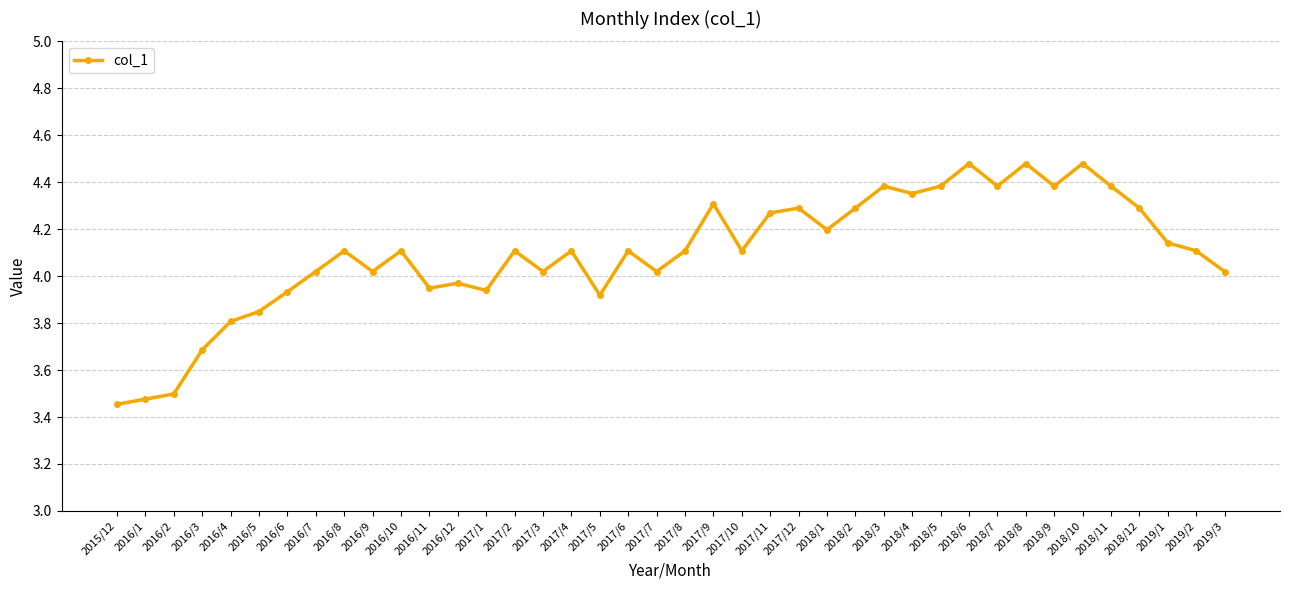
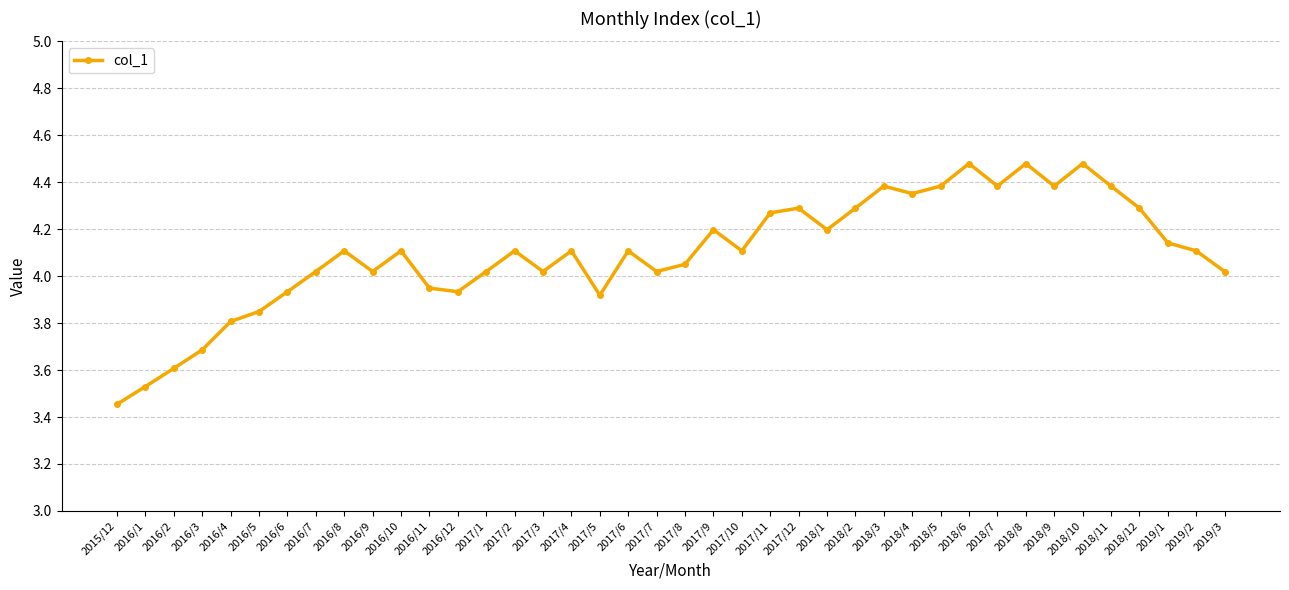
  {
    "2015/12": 3.45,
-   "2016/1": 3.48,
-   "2016/2": 3.50,
+   "2016/1": 3.53,
+   "2016/2": 3.61,
    "2016/3": 3.69,
    "2016/4": 3.81,
    "2016/5": 3.85,
    "2016/6": 3.93,
    "2016/7": 4.02,
    "2016/8": 4.11,
    "2016/9": 4.02,
    "2016/10": 4.11,
    "2016/11": 3.95,
-   "2016/12": 3.97,
-   "2017/1": 3.94,
+   "2016/12": 3.93,
+   "2017/1": 4.02,
    "2017/2": 4.11,
    "2017/3": 4.02,
    "2017/4": 4.11,
    "2017/5": 3.92,
    "2017/6": 4.11,
    "2017/7": 4.02,
-   "2017/8": 4.11,
-   "2017/9": 4.31,
+   "2017/8": 4.05,
+   "2017/9": 4.20,
    "2017/10": 4.11,
    "2017/11": 4.27,
    "2017/12": 4.29,
    "2018/1": 4.20,
    "2018/2": 4.29,
    "2018/3": 4.38,
    "2018/4": 4.35,
    "2018/5": 4.38,
    "2018/6": 4.48,
    "2018/7": 4.38,
    "2018/8": 4.48,
    "2018/9": 4.38,
    "2018/10": 4.48,
    "2018/11": 4.38,
    "2018/12": 4.29,
    "2019/1": 4.14,
    "2019/2": 4.11,
    "2019/3": 4.02
  }
